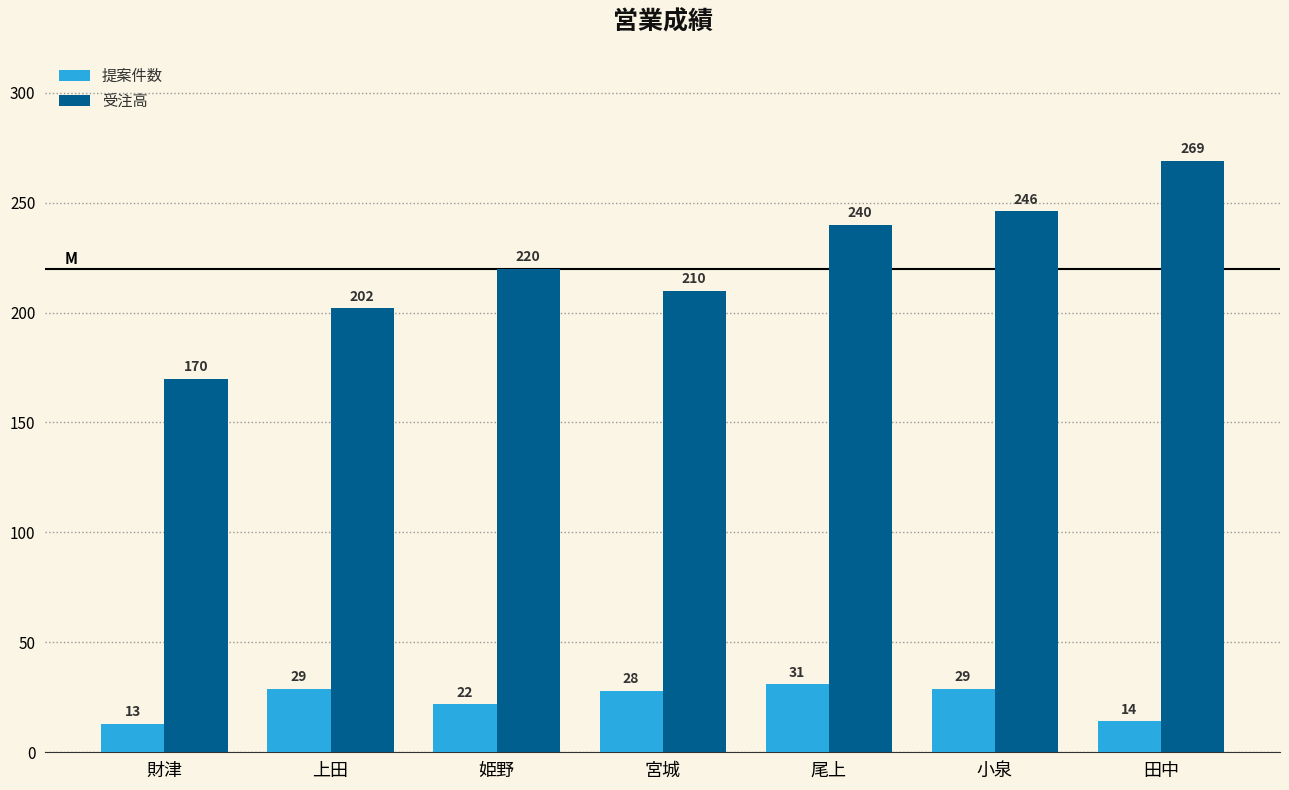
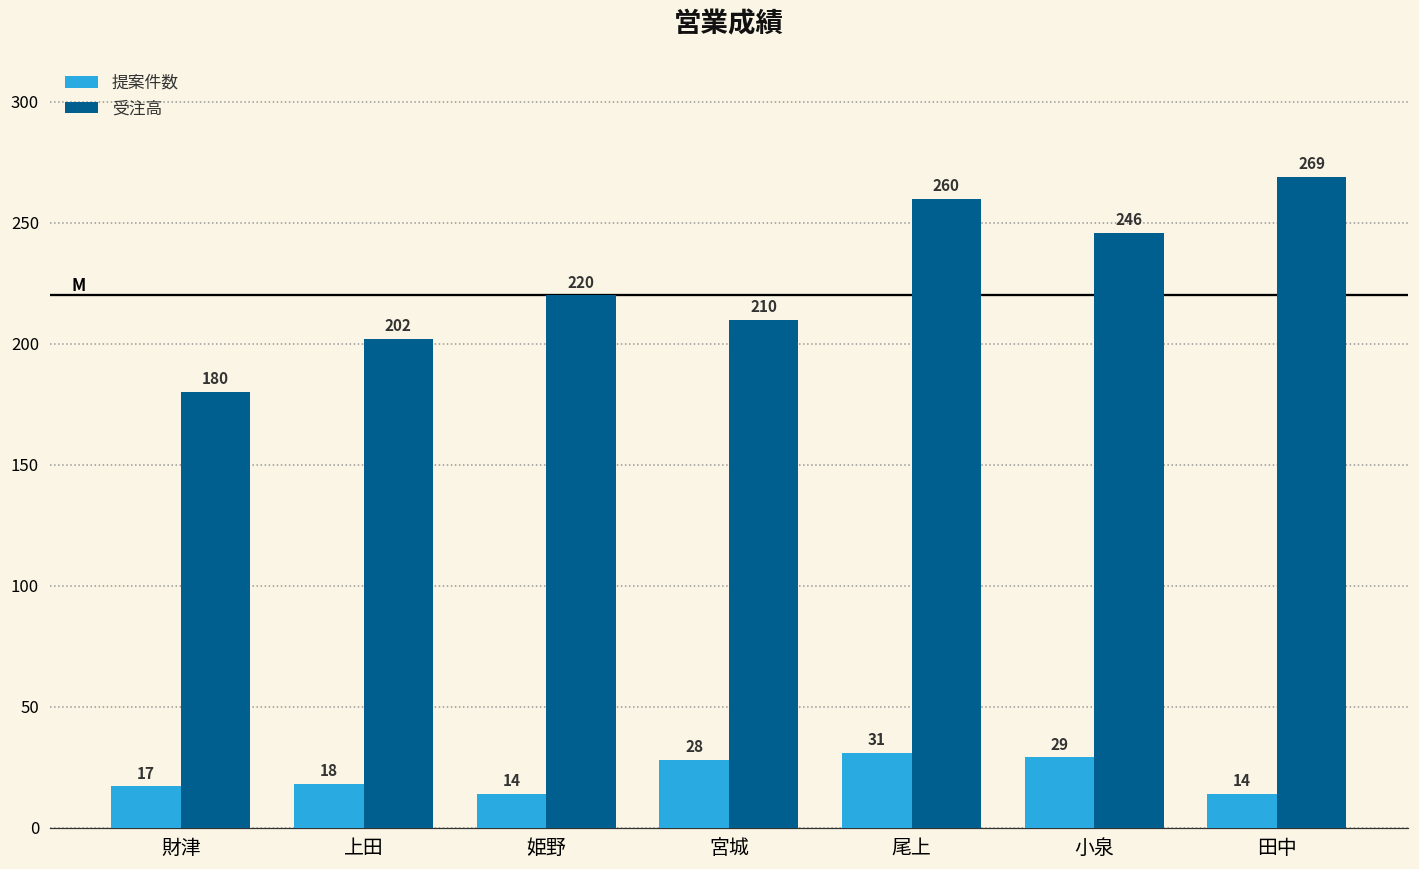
  {
    "提案件数": {
-     "財津": 13,
-     "上田": 29,
-     "姫野": 22,
+     "財津": 17,
+     "上田": 18,
+     "姫野": 14,
      "宮城": 28,
      "尾上": 31,
      "小泉": 29,
      "田中": 14
    },
    "受注高": {
-     "財津": 170,
+     "財津": 180,
      "上田": 202,
      "姫野": 220,
      "宮城": 210,
-     "尾上": 240,
+     "尾上": 260,
      "小泉": 246,
      "田中": 269
    }
  }
